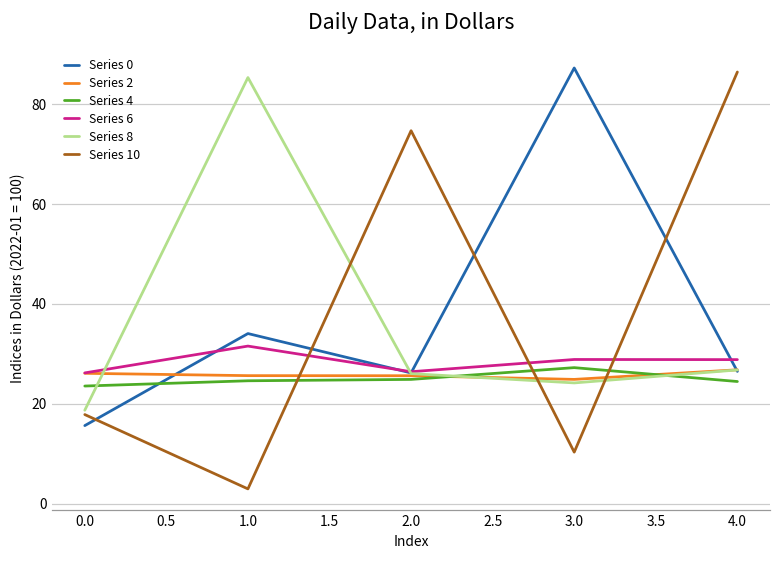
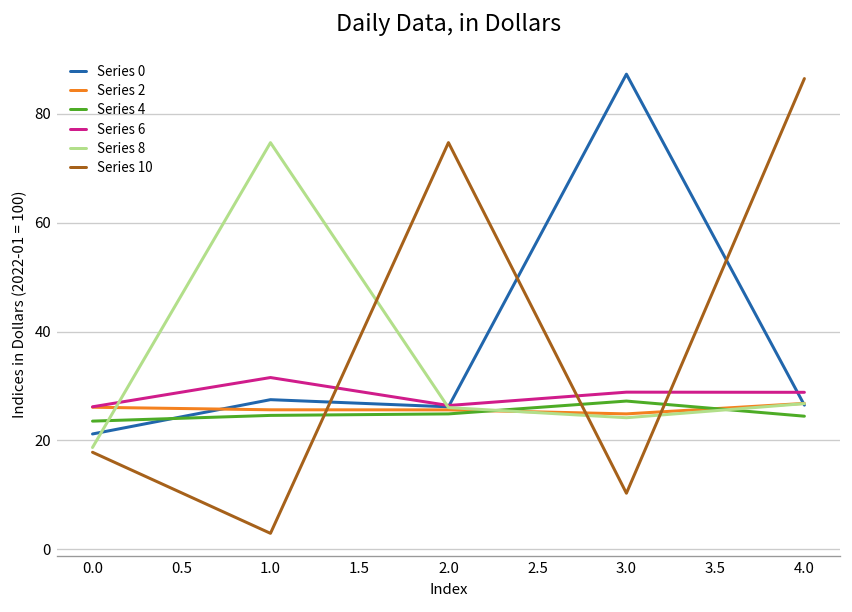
  {
    "Series 0": {
-     "0.0": 16,
-     "1.0": 34,
+     "0.0": 21,
+     "1.0": 27,
      "3.0": 87
    },
    "Series 2": {
      "1.0": 26,
      "3.0": 25
    },
    "Series 4": {
      "0.0": 24,
      "1.0": 25,
      "2.0": 25,
      "3.0": 27,
      "4.0": 24
    },
    "Series 6": {
      "1.0": 32,
      "3.0": 29,
      "4.0": 29
    },
    "Series 8": {
      "0.0": 19,
-     "1.0": 85,
+     "1.0": 75,
      "3.0": 24
    },
    "Series 10": {
      "0.0": 18,
      "1.0": 3,
      "2.0": 75,
      "3.0": 10,
      "4.0": 86
    }
  }
